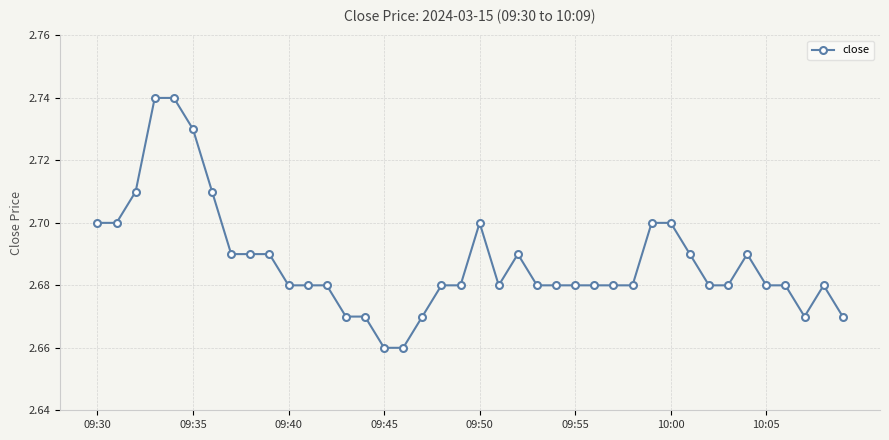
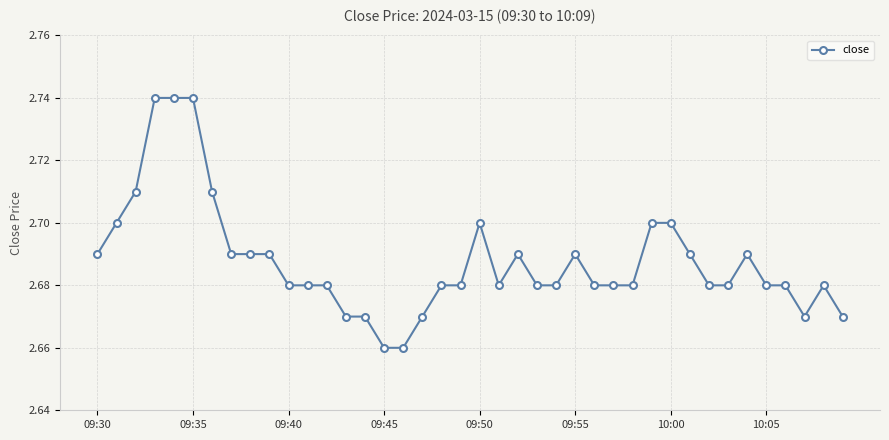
  {
-   "09:30": 2.70,
-   "09:35": 2.73,
+   "09:30": 2.69,
+   "09:35": 2.74,
    "09:40": 2.68,
    "09:45": 2.66,
    "09:50": 2.70,
-   "09:55": 2.68,
+   "09:55": 2.69,
    "10:00": 2.70,
    "10:05": 2.68
  }
